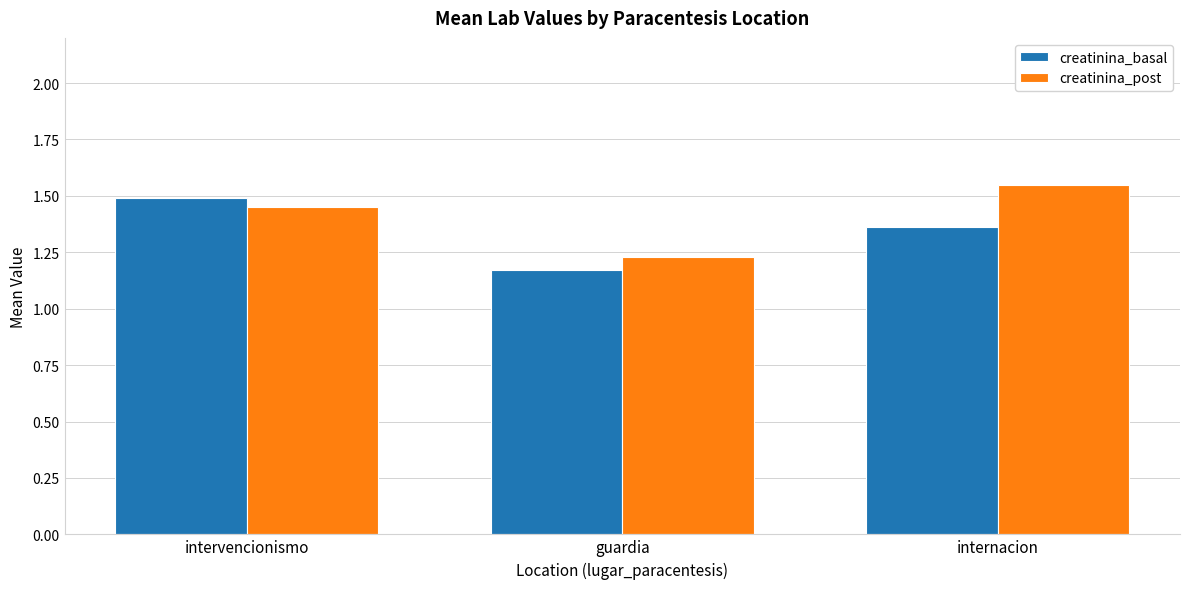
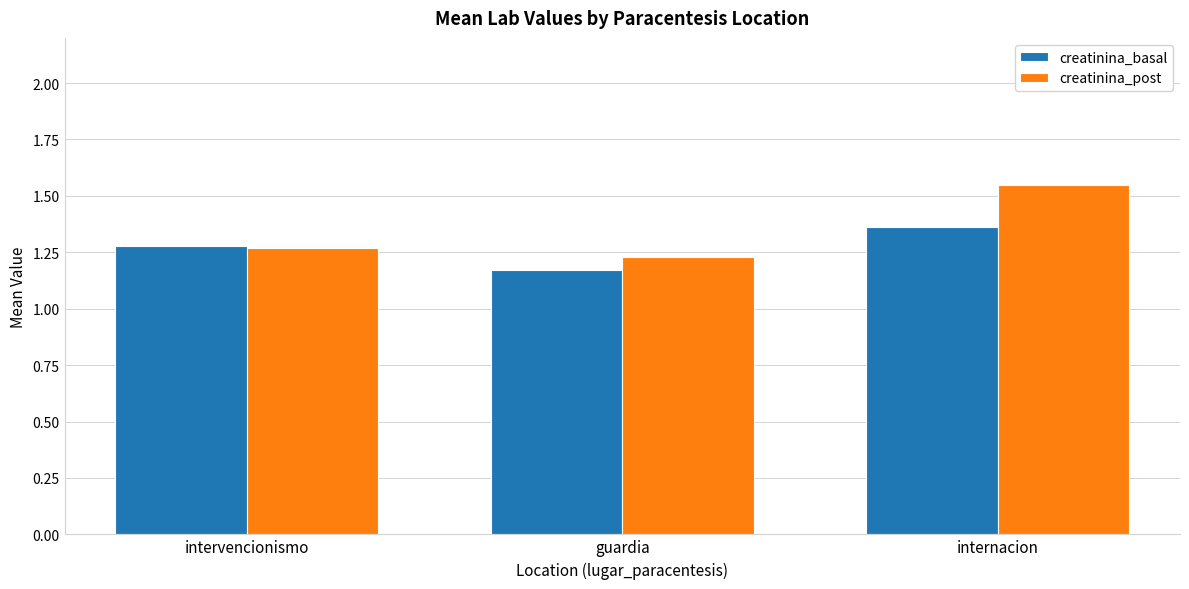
  {
    "creatinina_basal": {
-     "intervencionismo": 1.49,
+     "intervencionismo": 1.28,
      "guardia": 1.17,
      "internacion": 1.36
    },
    "creatinina_post": {
-     "intervencionismo": 1.45,
+     "intervencionismo": 1.27,
      "guardia": 1.23,
      "internacion": 1.55
    }
  }
